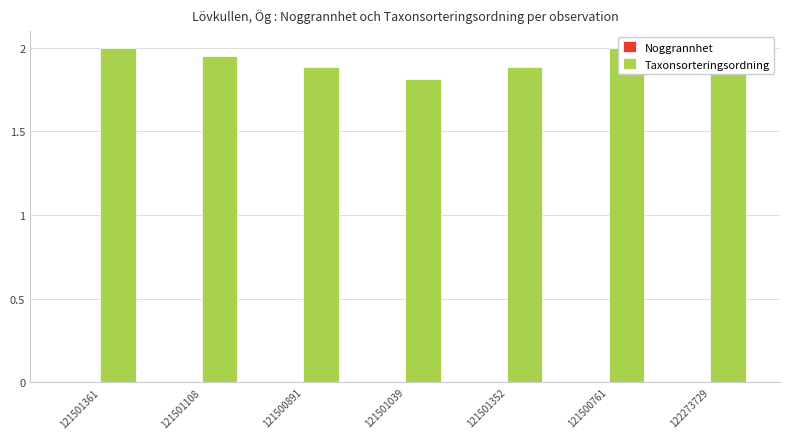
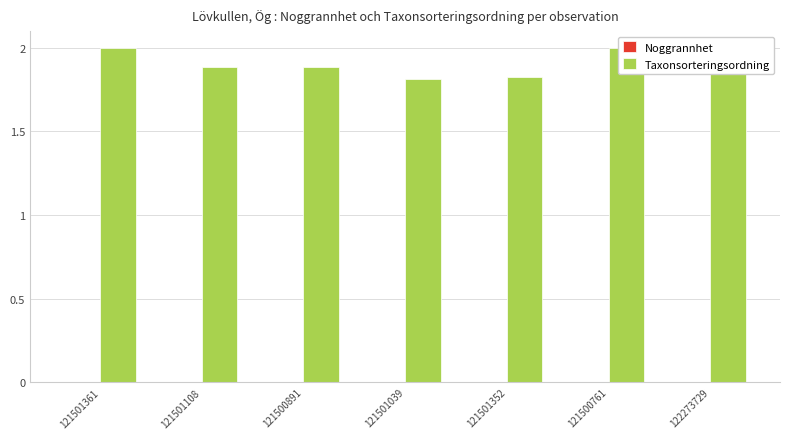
  {
    "Taxonsorteringsordning": {
      "121501361": 2.00,
-     "121501108": 1.95,
+     "121501108": 1.88,
      "121500891": 1.88,
      "121501039": 1.82,
-     "121501352": 1.88
+     "121501352": 1.82
    }
  }
